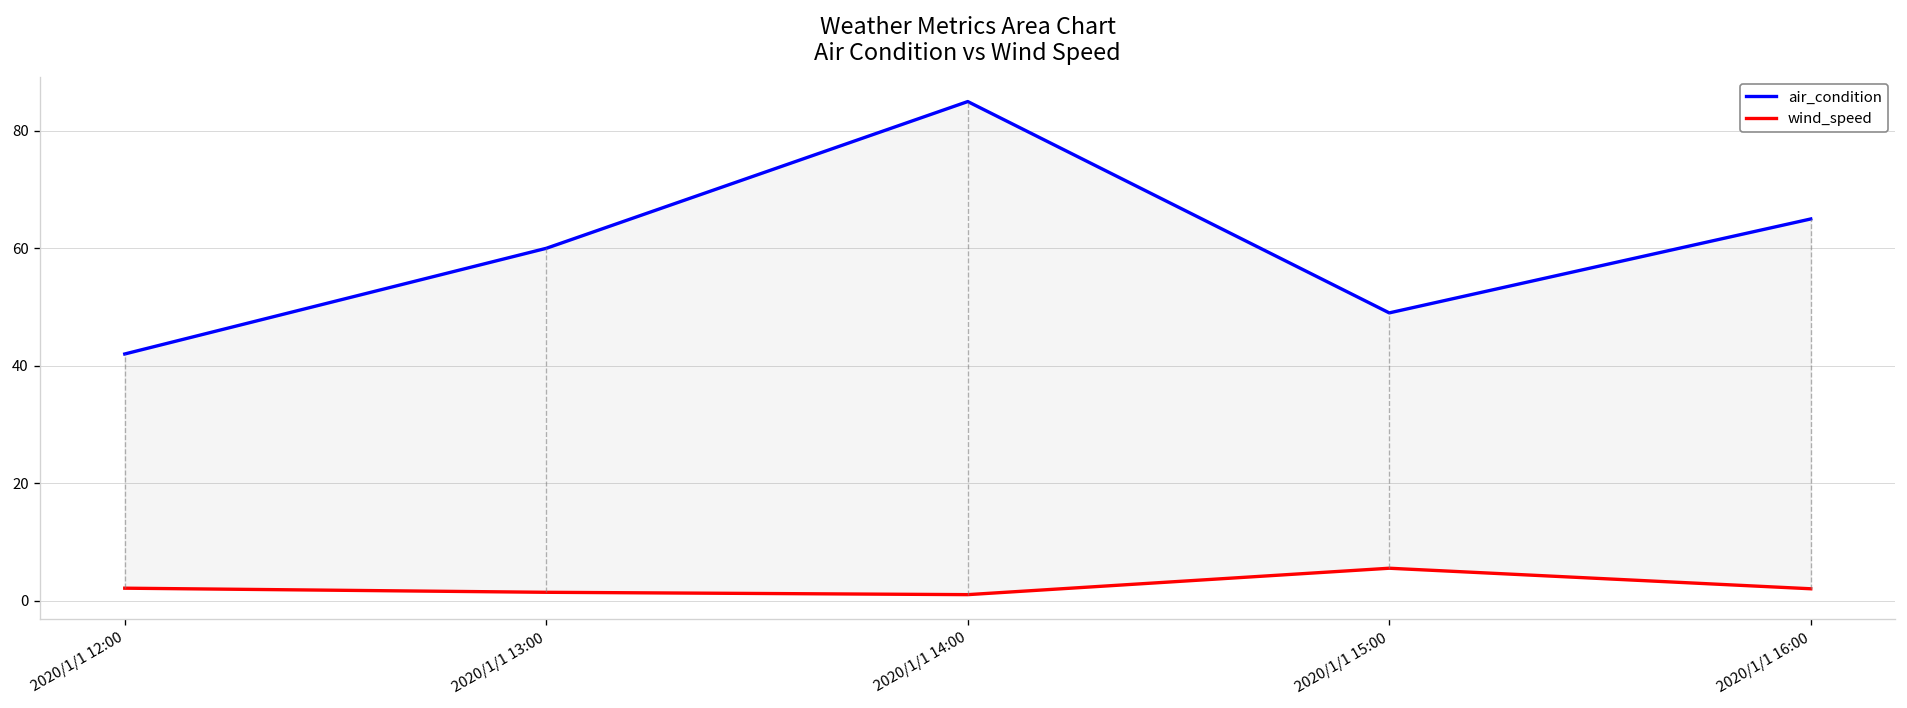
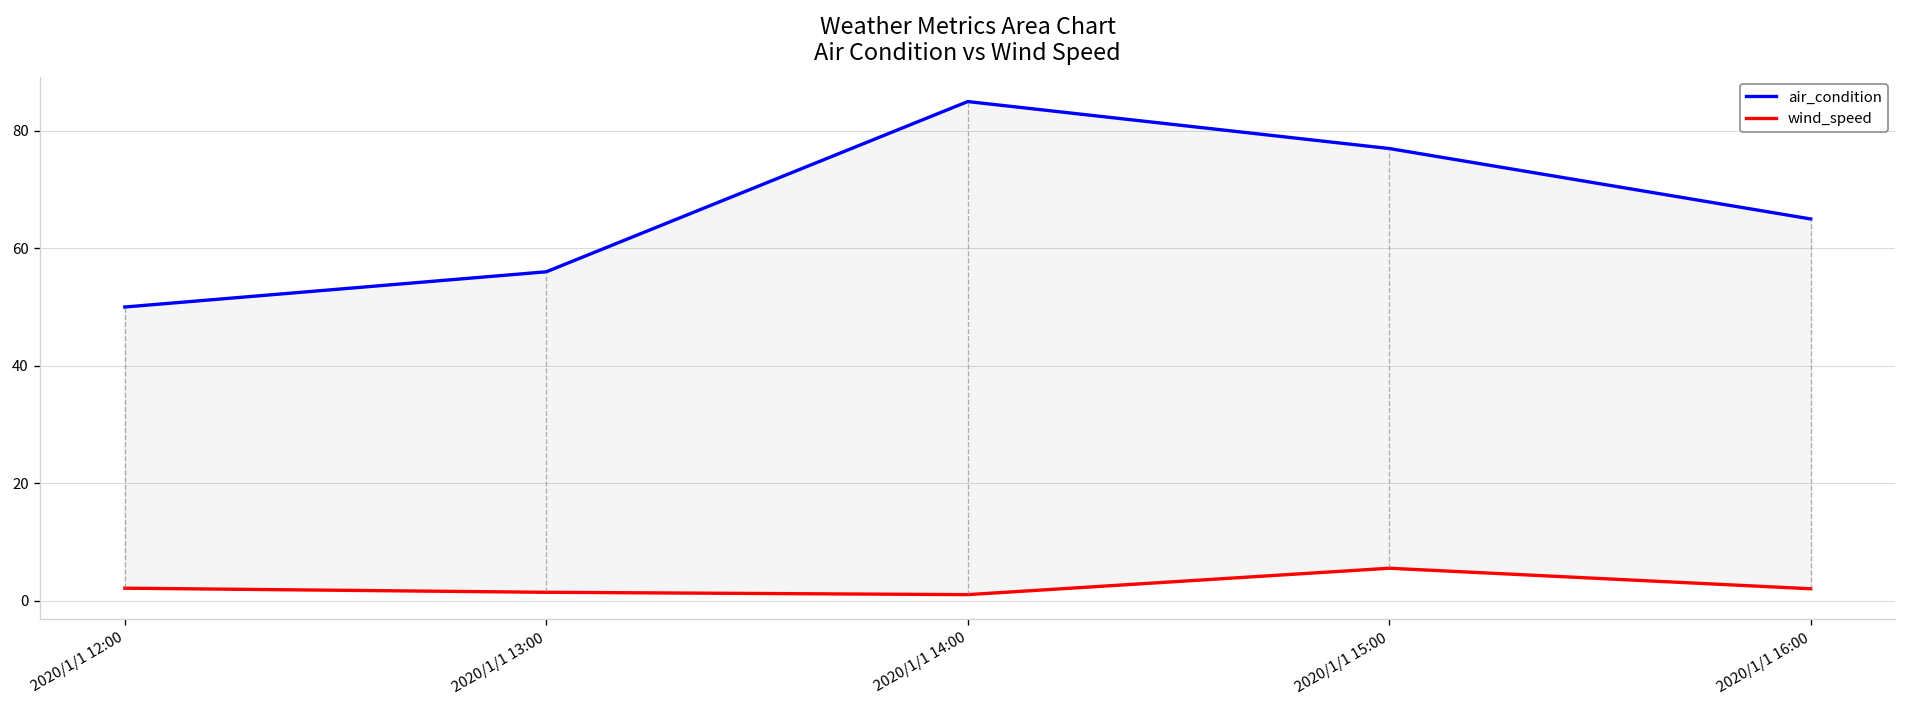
  {
    "air_condition": {
-     "2020/1/1 12:00": 42,
-     "2020/1/1 13:00": 60,
-     "2020/1/1 15:00": 49
+     "2020/1/1 12:00": 50,
+     "2020/1/1 13:00": 56,
+     "2020/1/1 15:00": 77
    }
  }
